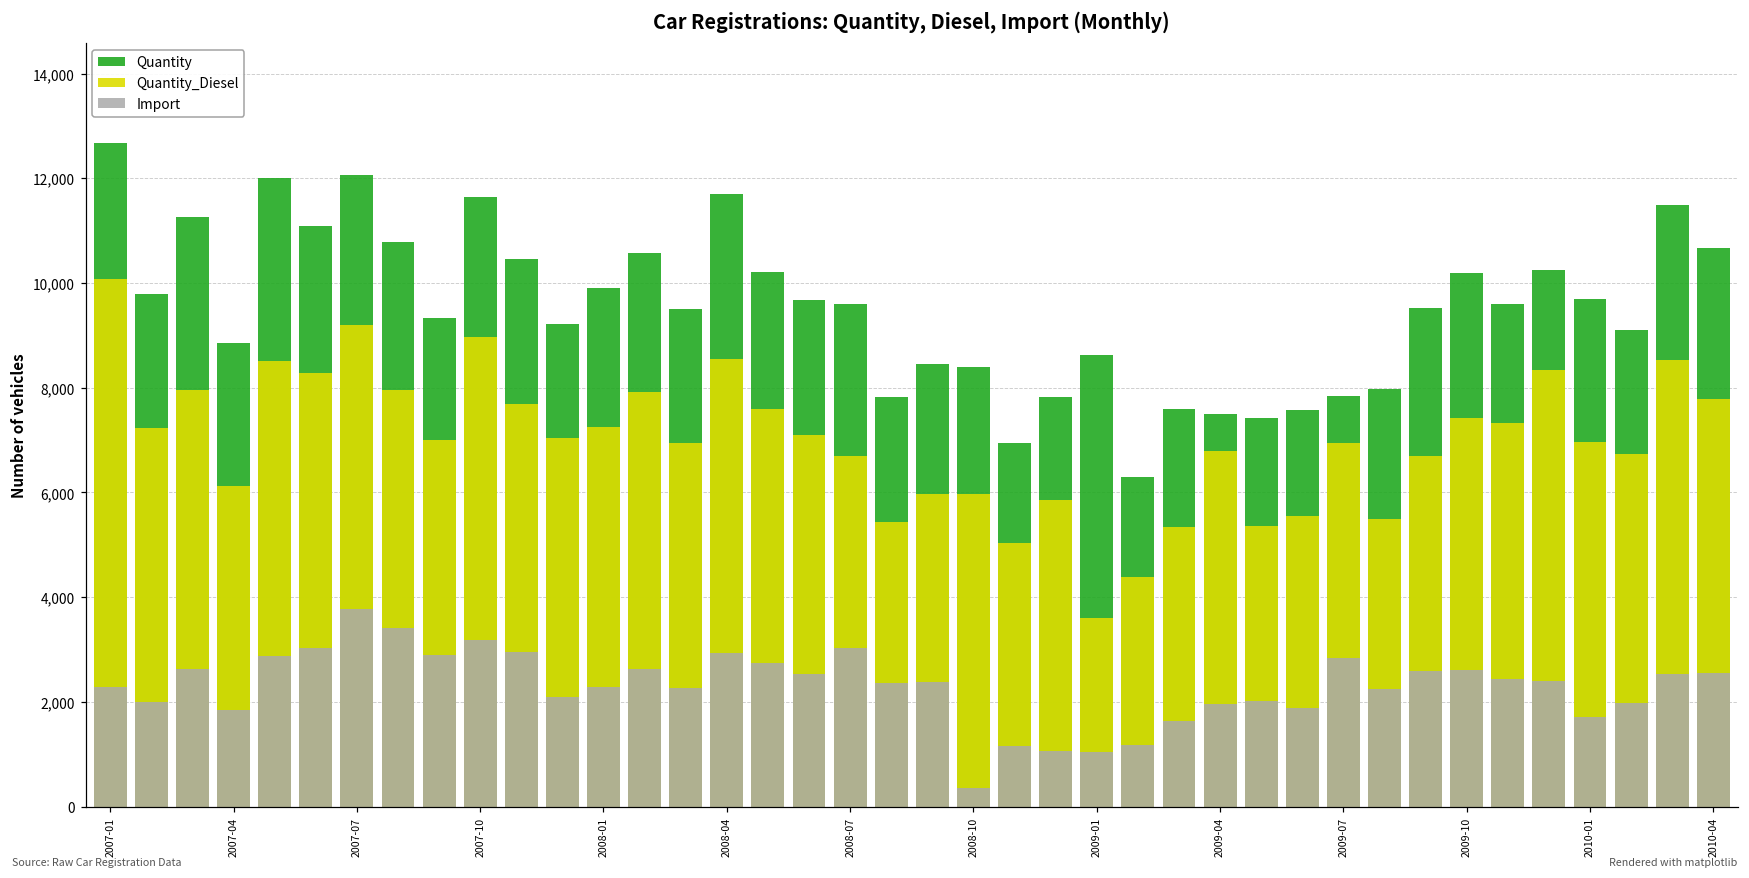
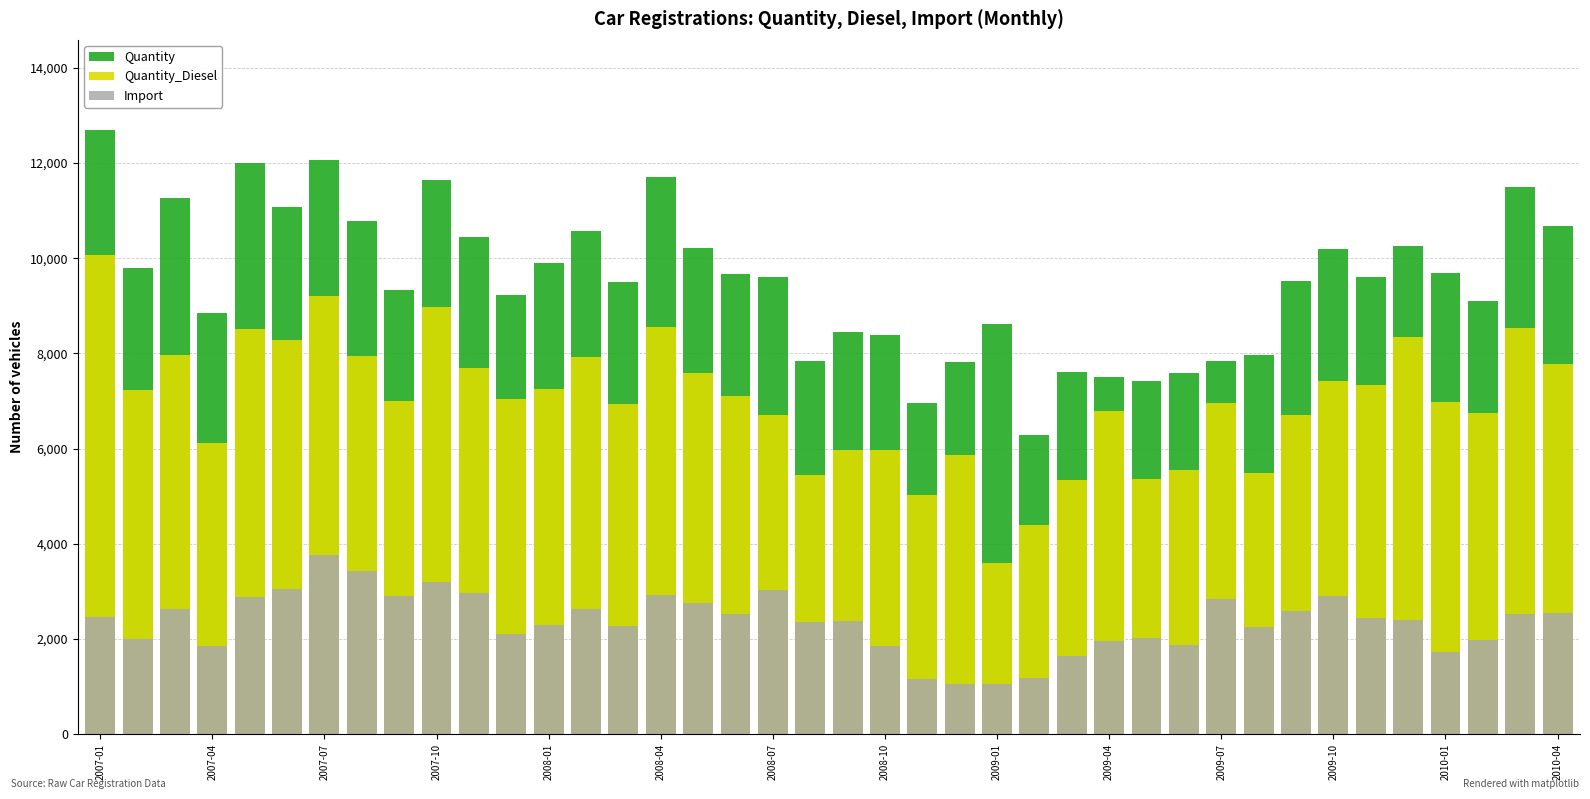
  {
    "Quantity": {
      "2007-01": "12,700",
      "2007-04": "8,900",
      "2007-07": "12,100",
      "2007-10": "11,600",
      "2008-01": "9,900",
      "2008-04": "11,700",
      "2008-07": "9,600",
      "2008-10": "8,400",
      "2009-01": "8,600",
      "2009-04": "7,500",
      "2009-07": "7,800",
      "2009-10": "10,200",
      "2010-01": "9,700",
      "2010-04": "10,700"
    },
    "Import": {
-     "2007-01": "2,300",
-     "2008-10": "400",
-     "2009-10": "2,600"
+     "2007-01": "2,400",
+     "2008-10": "1,900",
+     "2009-10": "2,900"
    }
  }
